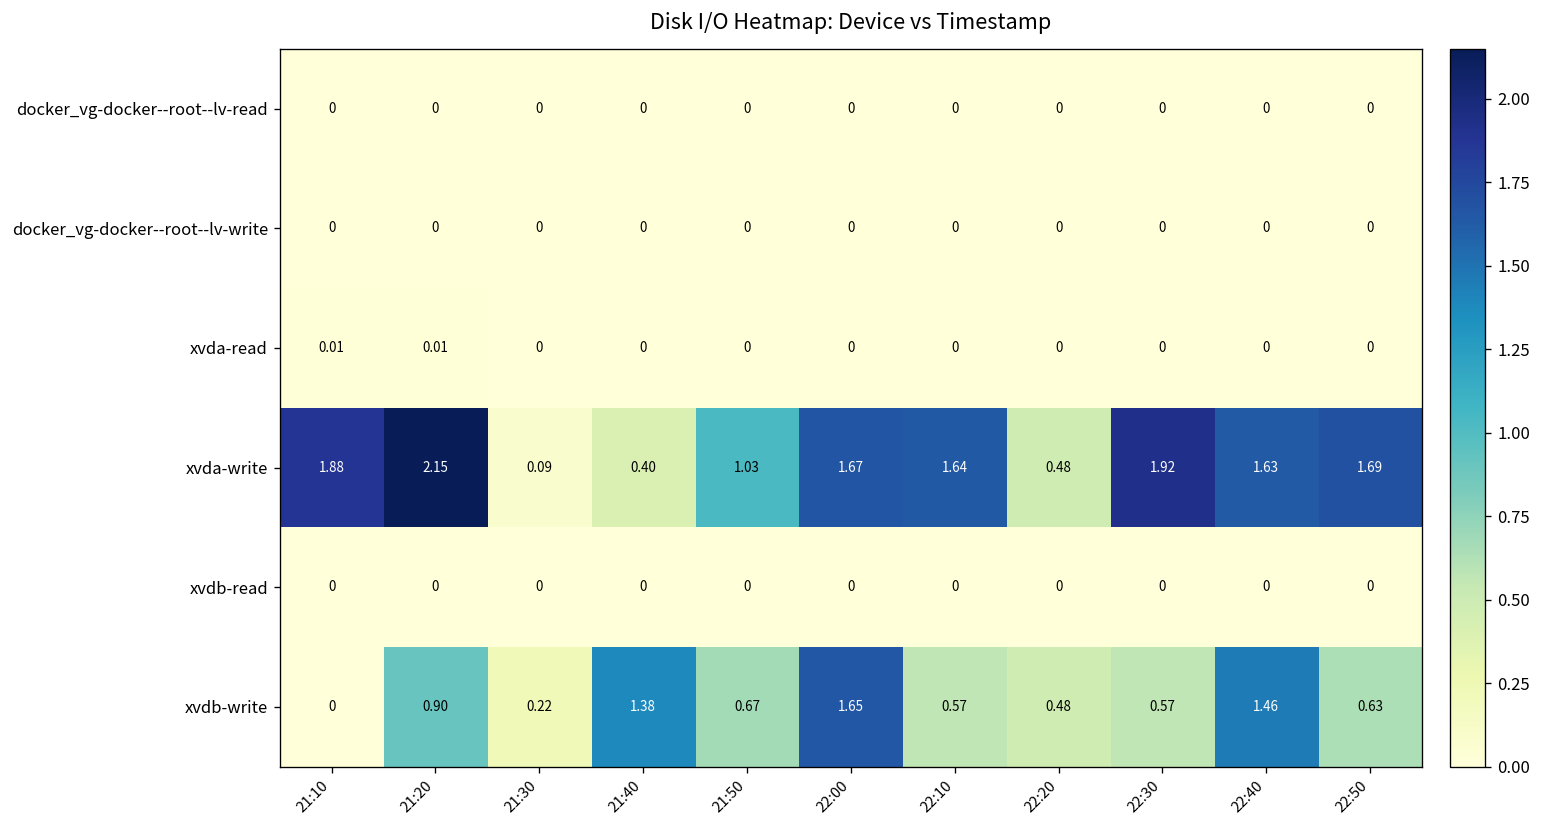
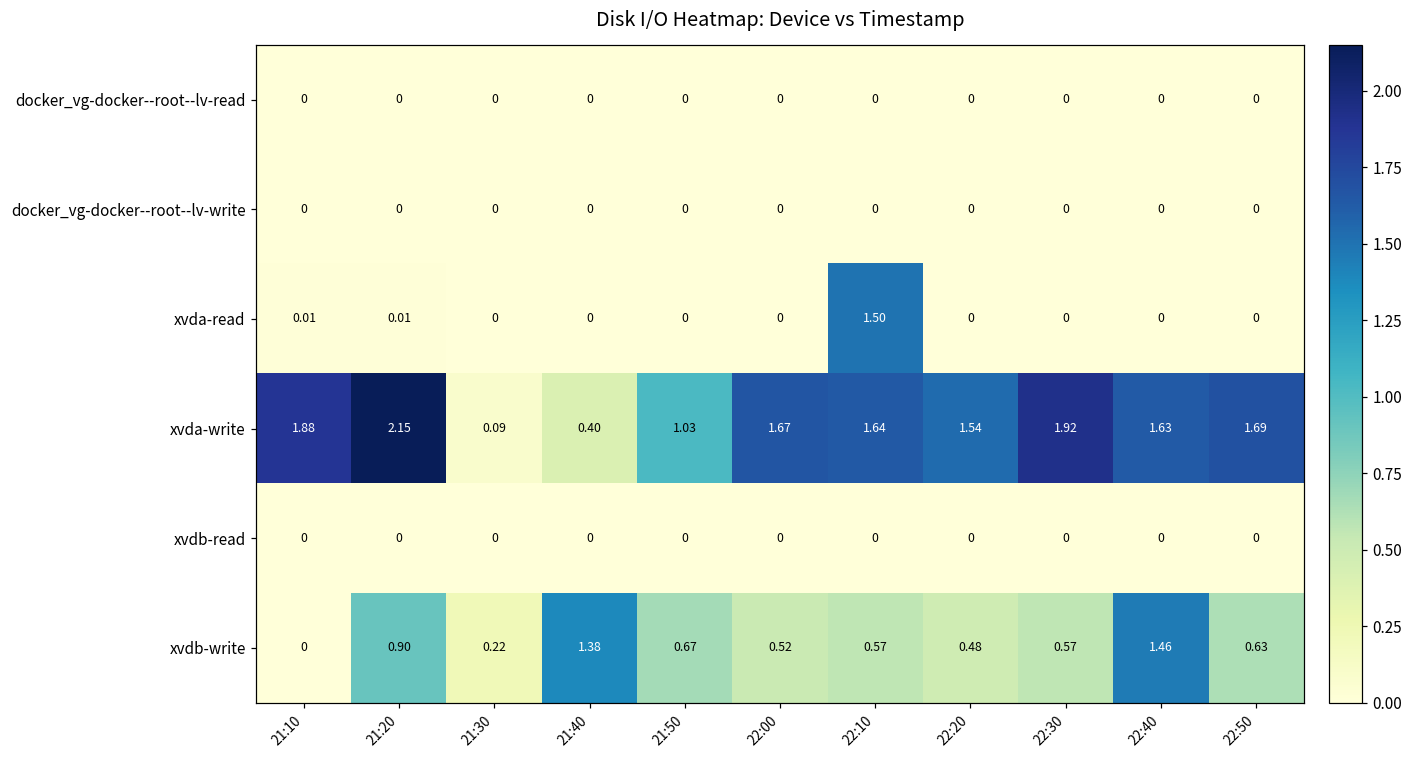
  {
    "docker_vg-docker--root--lv-read": {
      "21:10": 0,
      "21:20": 0,
      "21:30": 0,
      "21:40": 0,
      "21:50": 0,
      "22:00": 0,
      "22:10": 0,
      "22:20": 0,
      "22:30": 0,
      "22:40": 0,
      "22:50": 0
    },
    "docker_vg-docker--root--lv-write": {
      "21:10": 0,
      "21:20": 0,
      "21:30": 0,
      "21:40": 0,
      "21:50": 0,
      "22:00": 0,
      "22:10": 0,
      "22:20": 0,
      "22:30": 0,
      "22:40": 0,
      "22:50": 0
    },
    "xvda-read": {
      "21:10": 0.01,
      "21:20": 0.01,
      "21:30": 0,
      "21:40": 0,
      "21:50": 0,
      "22:00": 0,
-     "22:10": 0,
+     "22:10": 1.50,
      "22:20": 0,
      "22:30": 0,
      "22:40": 0,
      "22:50": 0
    },
    "xvda-write": {
      "21:10": 1.88,
      "21:20": 2.15,
      "21:30": 0.09,
      "21:40": 0.40,
      "21:50": 1.03,
      "22:00": 1.67,
      "22:10": 1.64,
-     "22:20": 0.48,
+     "22:20": 1.54,
      "22:30": 1.92,
      "22:40": 1.63,
      "22:50": 1.69
    },
    "xvdb-read": {
      "21:10": 0,
      "21:20": 0,
      "21:30": 0,
      "21:40": 0,
      "21:50": 0,
      "22:00": 0,
      "22:10": 0,
      "22:20": 0,
      "22:30": 0,
      "22:40": 0,
      "22:50": 0
    },
    "xvdb-write": {
      "21:10": 0,
      "21:20": 0.90,
      "21:30": 0.22,
      "21:40": 1.38,
      "21:50": 0.67,
-     "22:00": 1.65,
+     "22:00": 0.52,
      "22:10": 0.57,
      "22:20": 0.48,
      "22:30": 0.57,
      "22:40": 1.46,
      "22:50": 0.63
    }
  }
